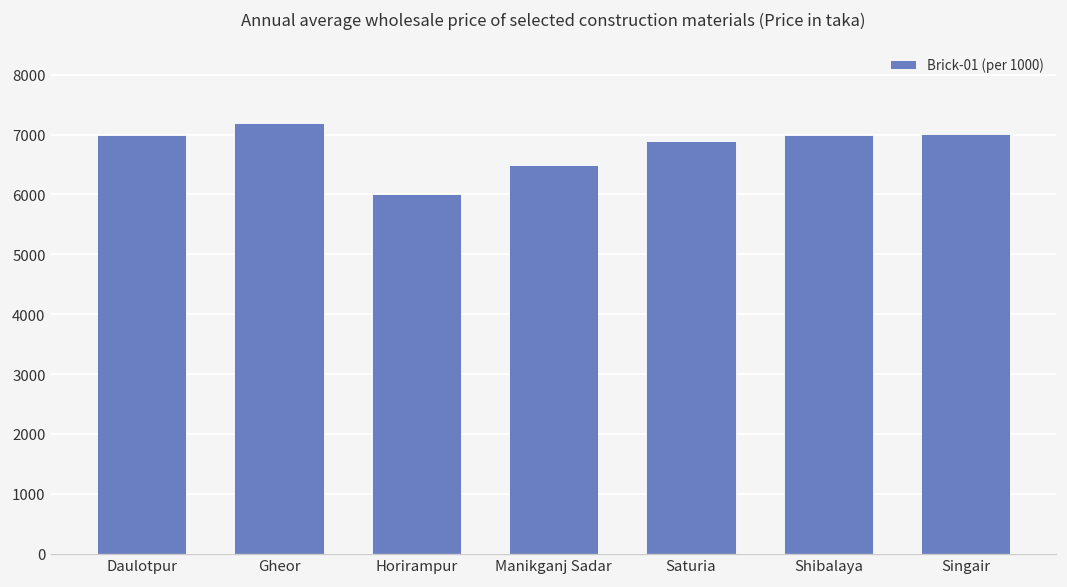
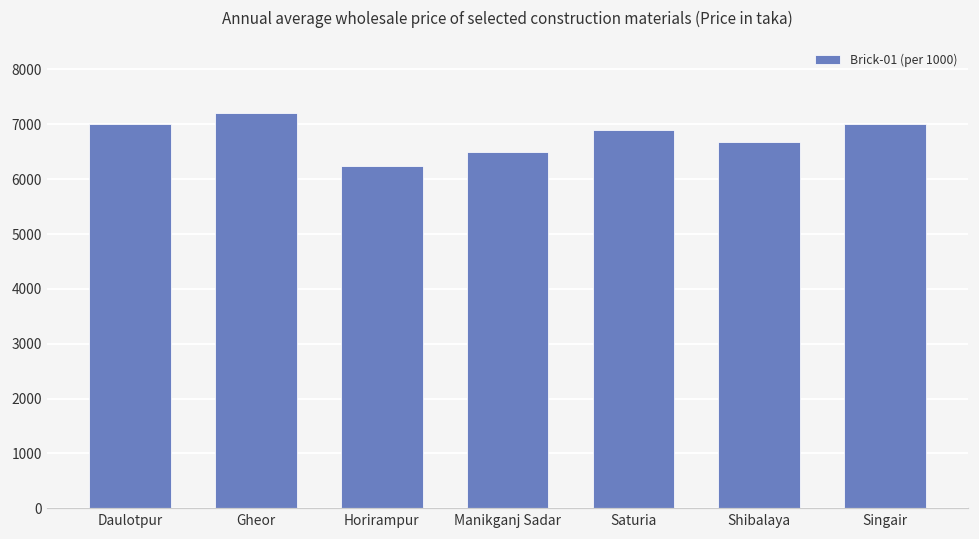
  {
    "Daulotpur": 7000,
    "Gheor": 7200,
-   "Horirampur": 6000,
+   "Horirampur": 6200,
    "Manikganj Sadar": 6500,
    "Saturia": 6900,
-   "Shibalaya": 7000,
+   "Shibalaya": 6700,
    "Singair": 7000
  }
